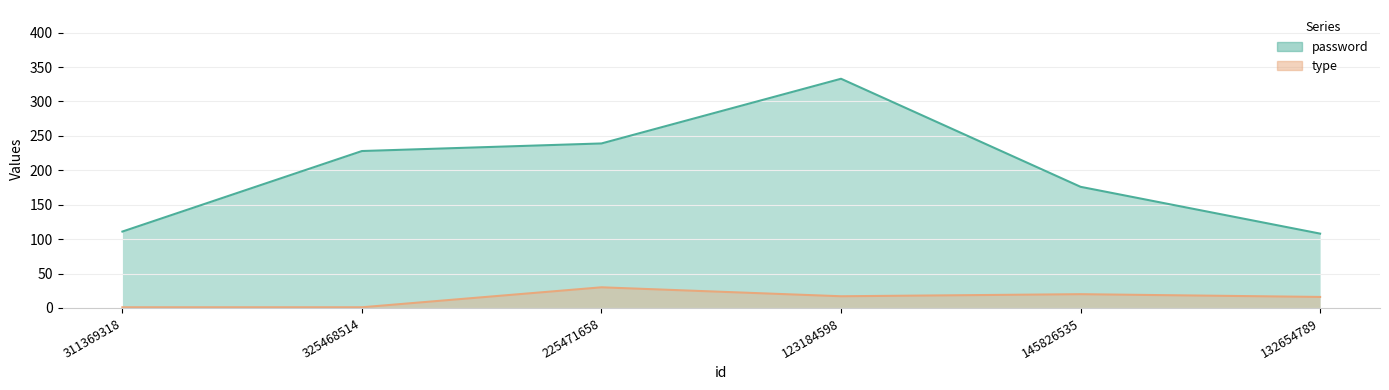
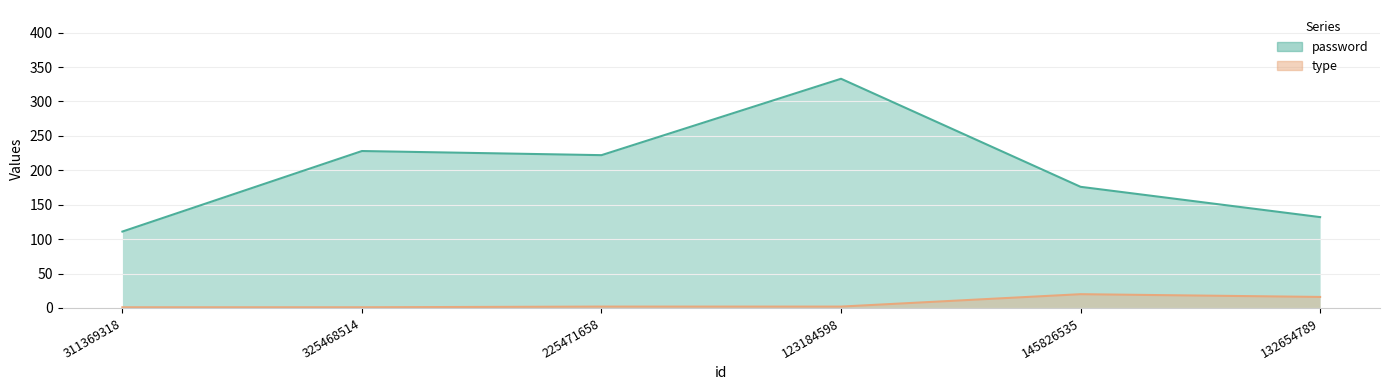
  {
    "password": {
      "311369318": 110,
      "325468514": 230,
-     "225471658": 240,
+     "225471658": 220,
      "123184598": 330,
      "145826535": 180,
-     "132654789": 110
+     "132654789": 130
    },
    "type": {
      "311369318": 0,
      "325468514": 0,
-     "225471658": 30,
-     "123184598": 20,
+     "225471658": 0,
+     "123184598": 0,
      "145826535": 20,
      "132654789": 20
    }
  }
